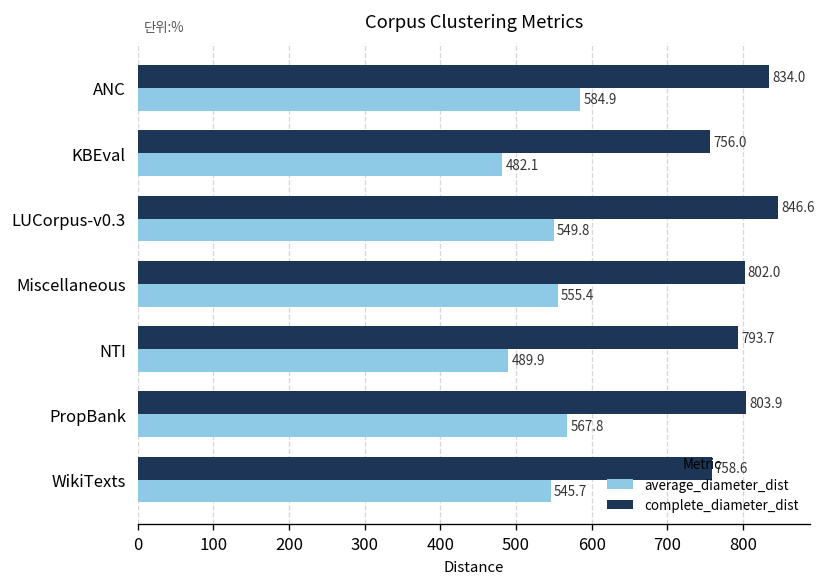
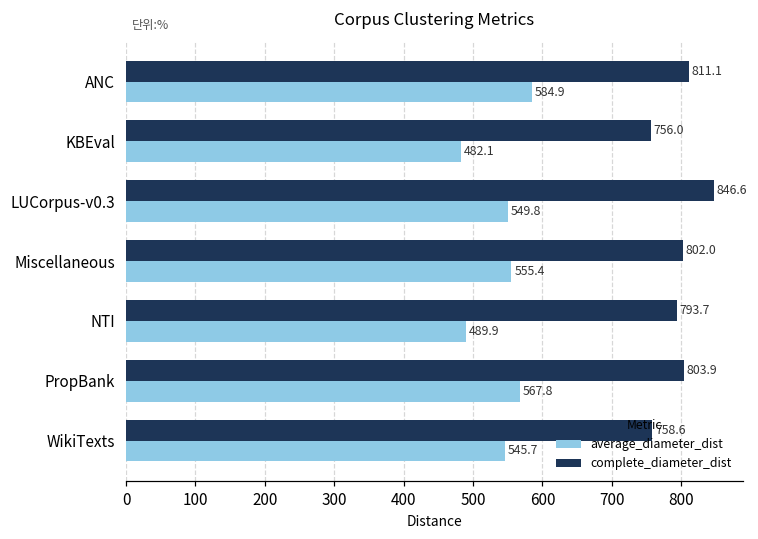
  {
    "average_diameter_dist": {
      "ANC": 584.9,
      "KBEval": 482.1,
      "LUCorpus-v0.3": 549.8,
      "Miscellaneous": 555.4,
      "NTI": 489.9,
      "PropBank": 567.8,
      "WikiTexts": 545.7
    },
    "complete_diameter_dist": {
-     "ANC": 834.0,
+     "ANC": 811.1,
      "KBEval": 756.0,
      "LUCorpus-v0.3": 846.6,
      "Miscellaneous": 802.0,
      "NTI": 793.7,
      "PropBank": 803.9,
      "WikiTexts": 758.6
    }
  }
